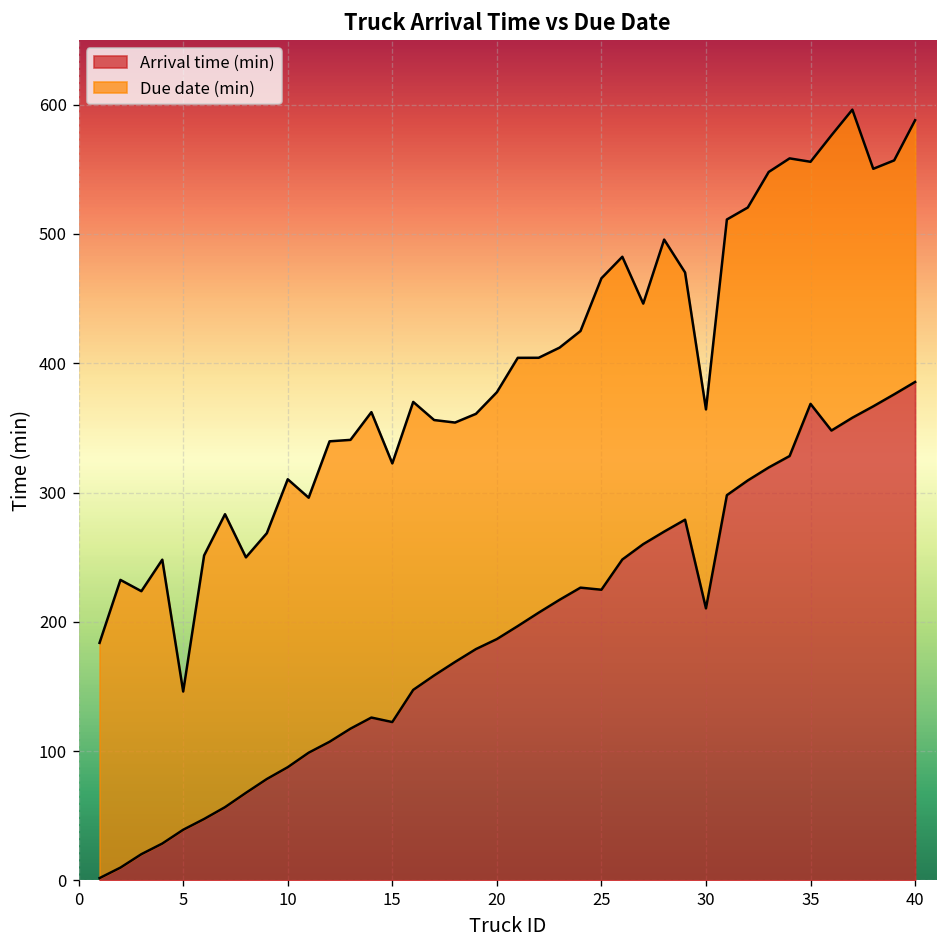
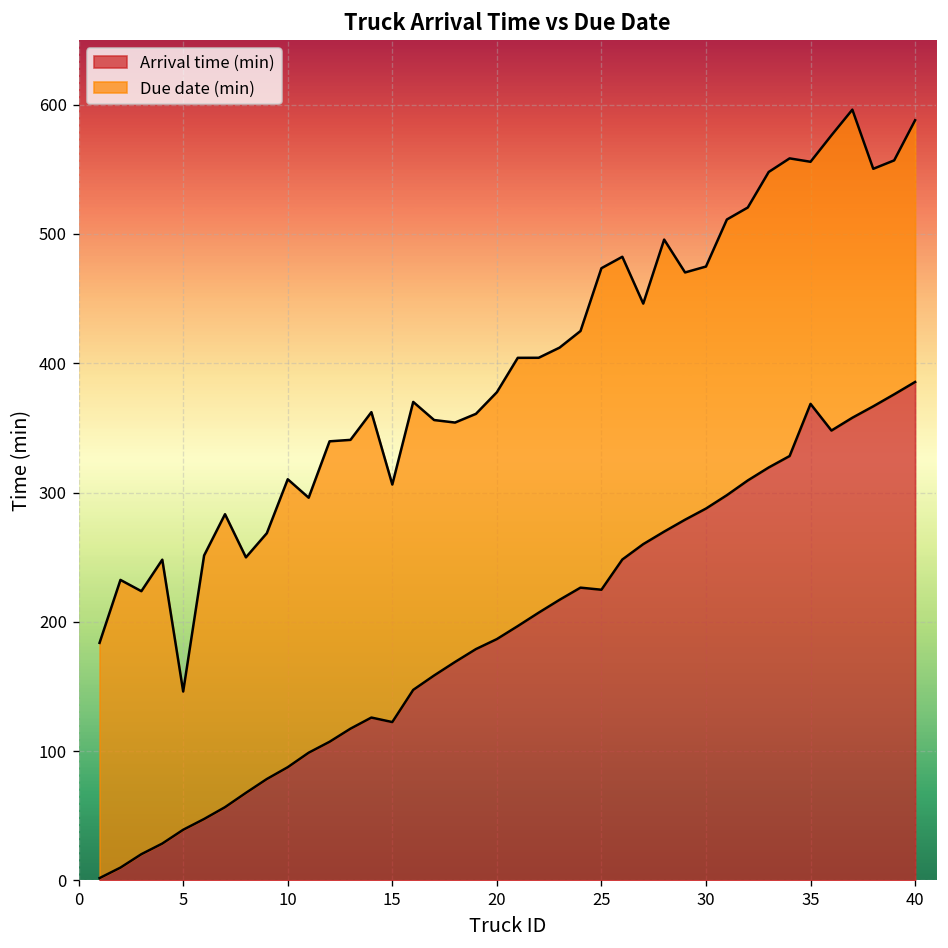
  {
    "Arrival time (min)": {
      "5": 39,
      "10": 88,
      "15": 123,
      "20": 187,
      "25": 225,
-     "30": 210,
+     "30": 288,
      "35": 369,
      "40": 386
    },
    "Due date (min)": {
      "5": 146,
      "10": 310,
-     "15": 323,
+     "15": 306,
      "20": 378,
-     "25": 466,
-     "30": 364,
+     "25": 474,
+     "30": 475,
      "35": 556,
      "40": 588
    }
  }
